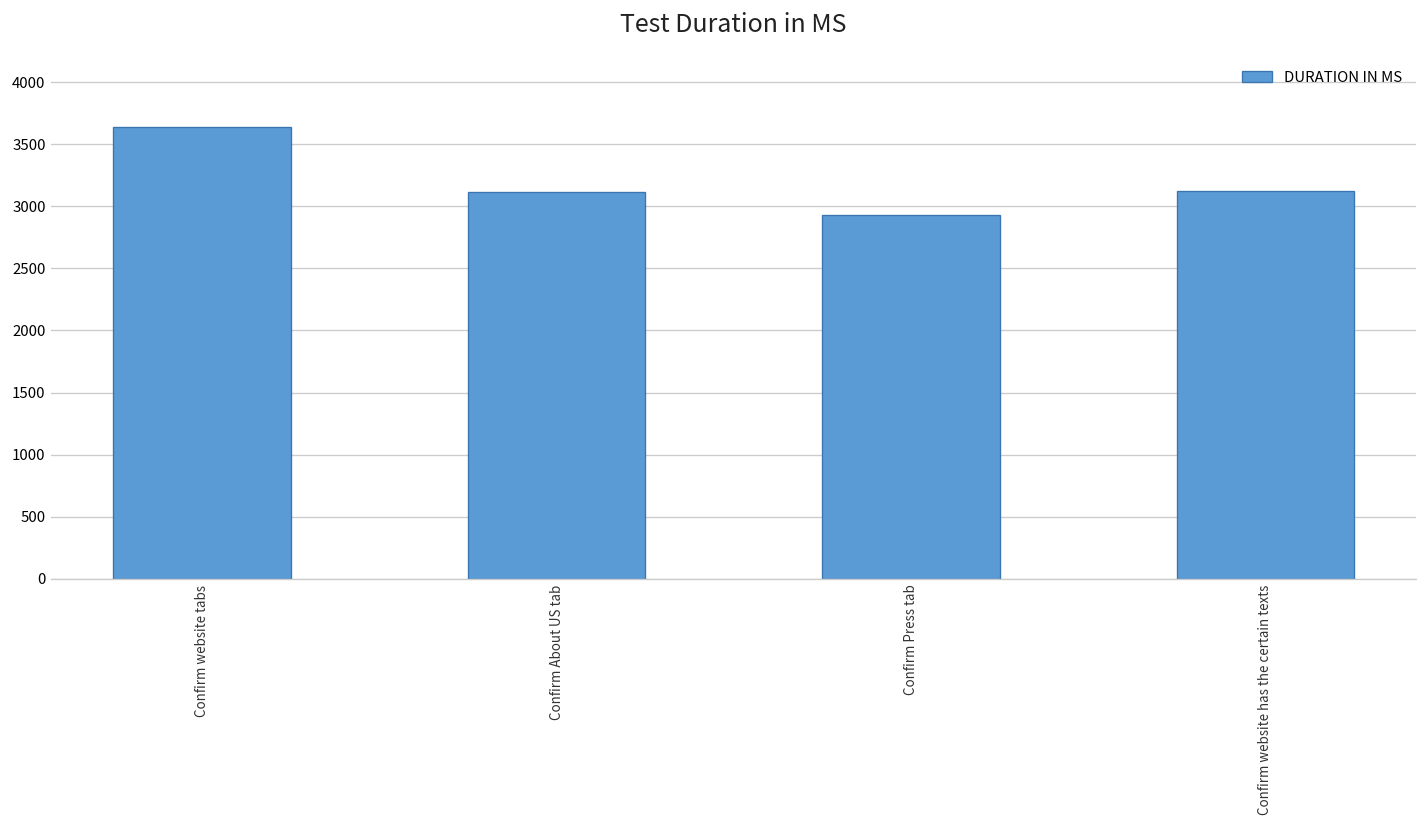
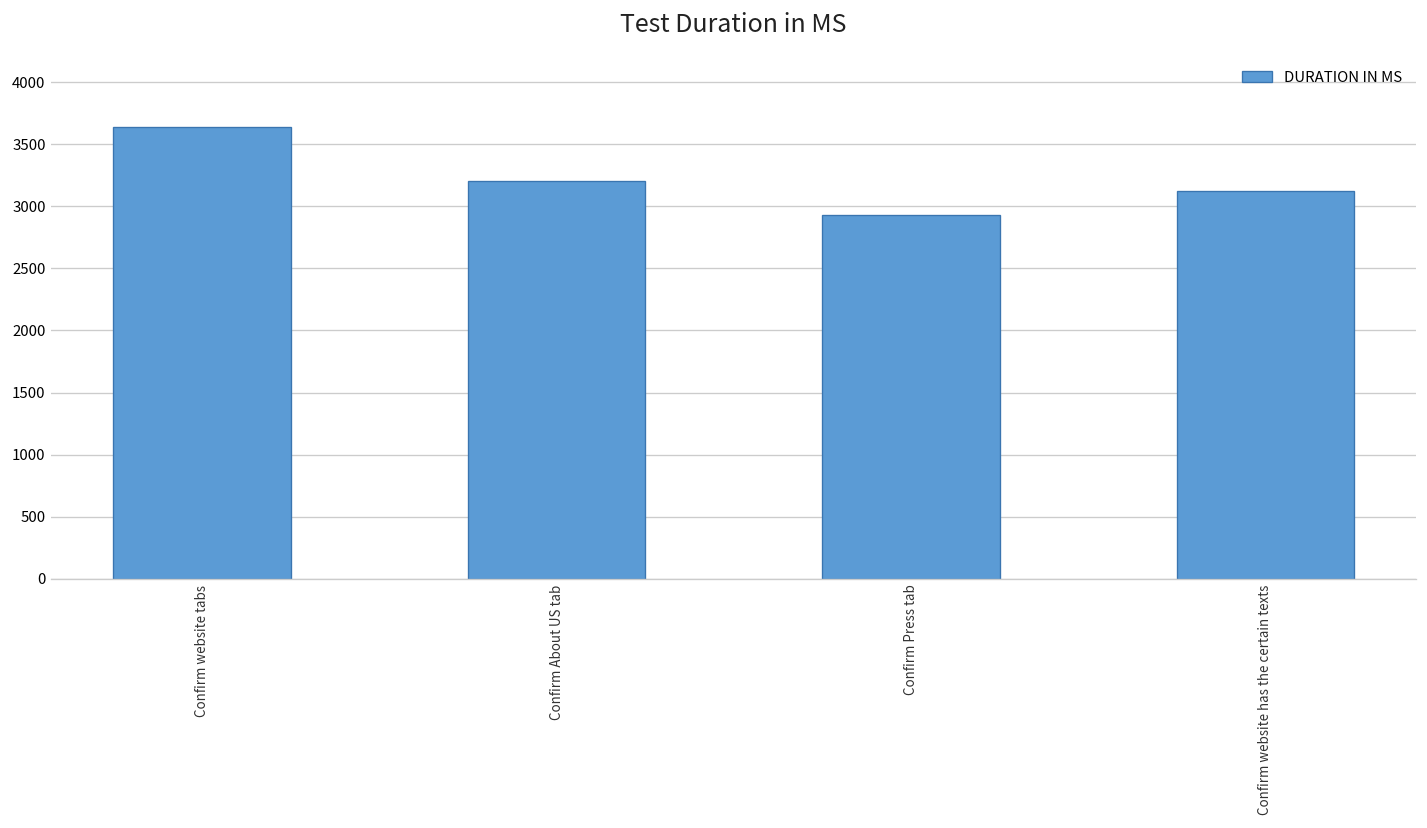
  {
    "Confirm website tabs": 3640,
-   "Confirm About US tab": 3120,
+   "Confirm About US tab": 3210,
    "Confirm Press tab": 2930,
    "Confirm website has the certain texts": 3120
  }
